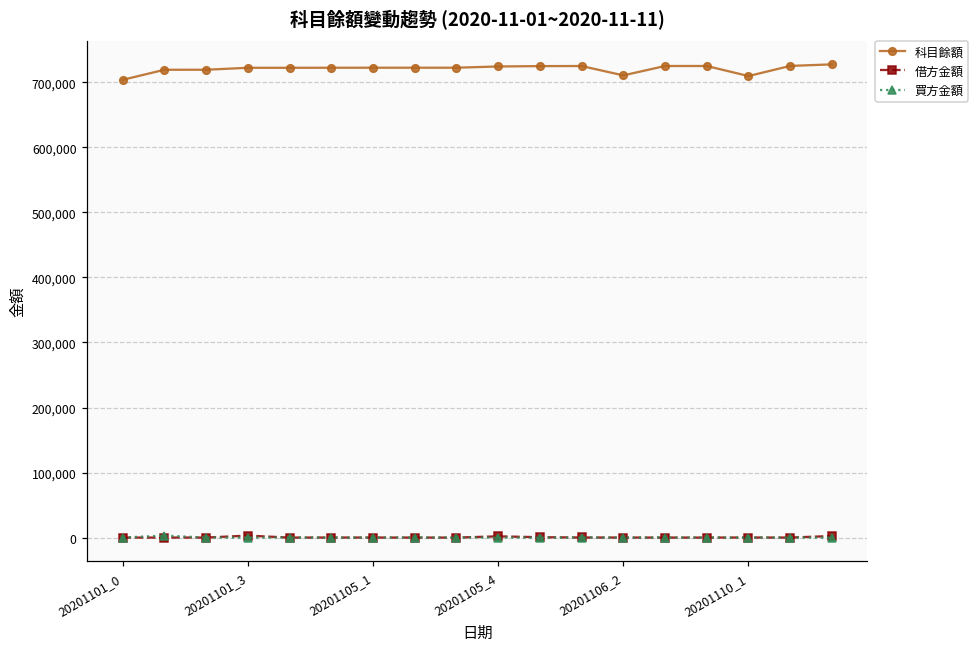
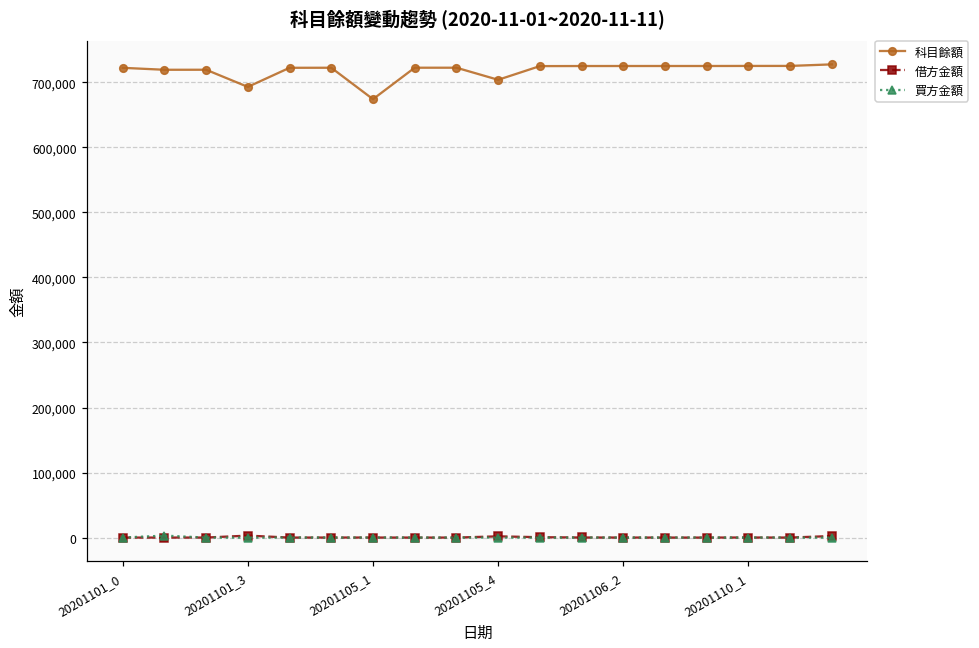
  {
    "科目餘額": {
-     "20201101_0": "700,000",
-     "20201101_3": "720,000",
-     "20201105_1": "720,000",
-     "20201105_4": "720,000",
-     "20201106_2": "710,000",
-     "20201110_1": "710,000"
+     "20201101_0": "720,000",
+     "20201101_3": "690,000",
+     "20201105_1": "670,000",
+     "20201105_4": "700,000",
+     "20201106_2": "730,000",
+     "20201110_1": "730,000"
    }
  }
